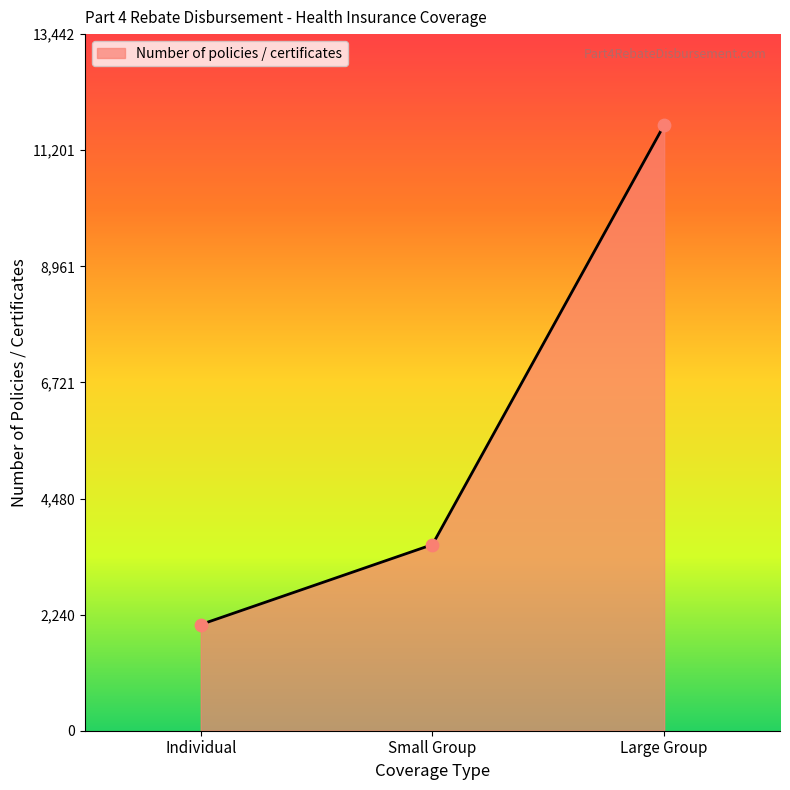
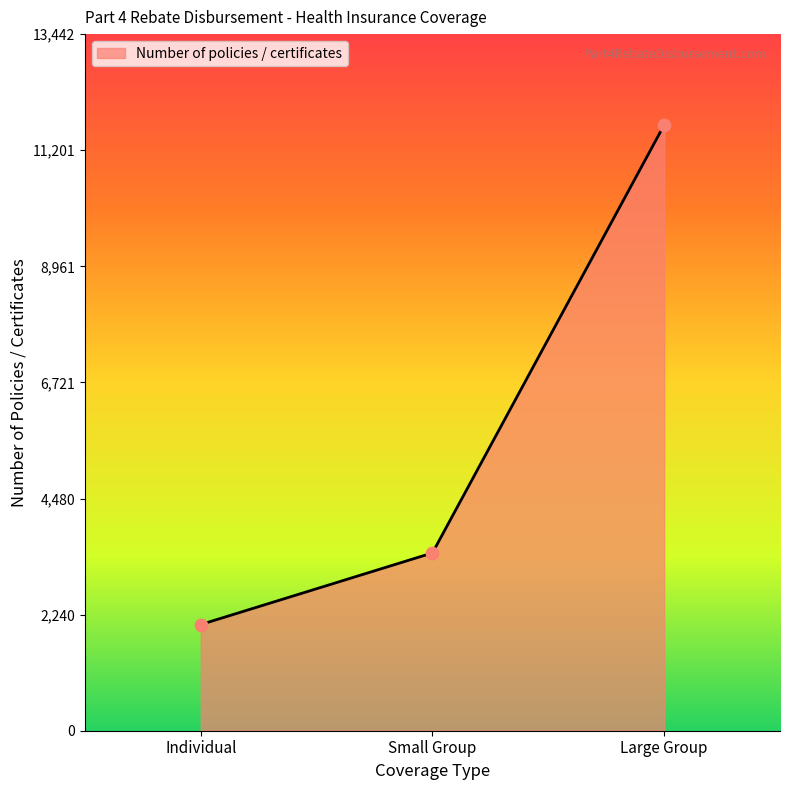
  {
    "Individual": "2,000",
-   "Small Group": "3,600",
+   "Small Group": "3,400",
    "Large Group": "11,700"
  }
